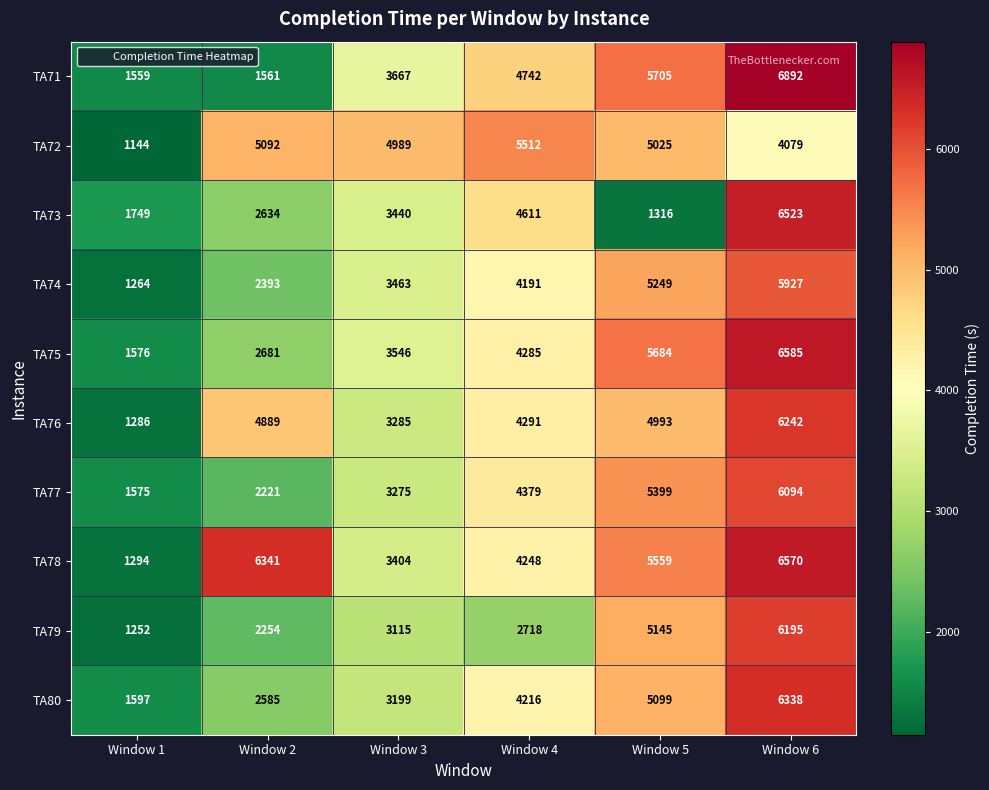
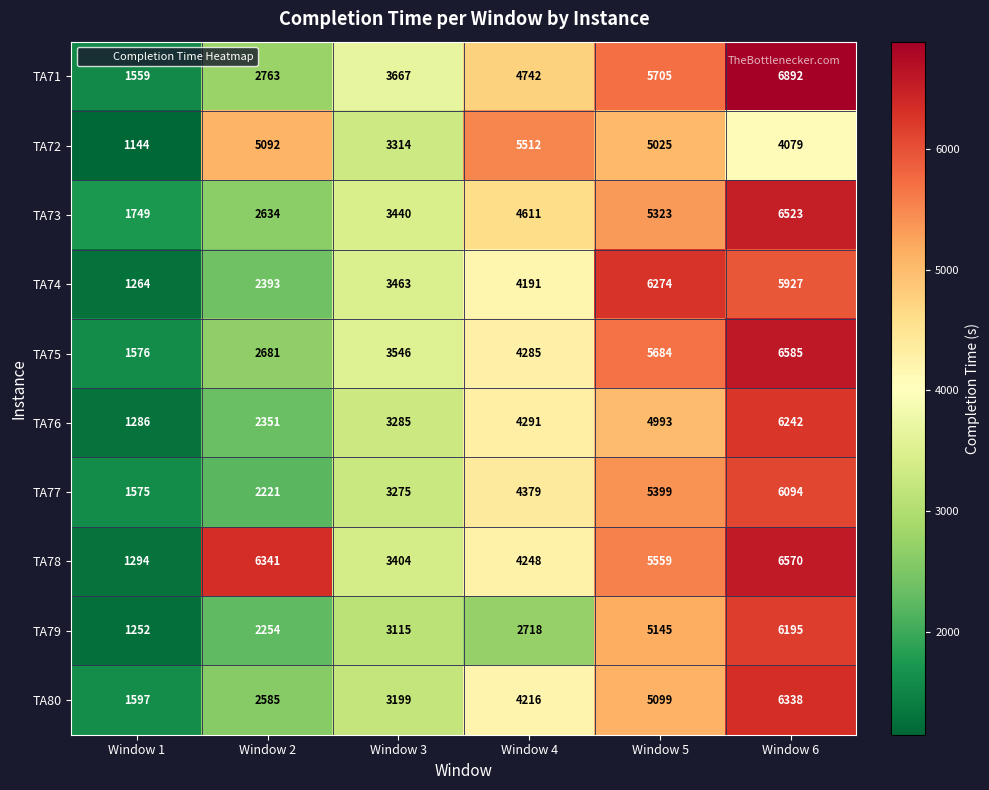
  {
    "TA71": {
      "Window 1": 1559,
-     "Window 2": 1561,
+     "Window 2": 2763,
      "Window 3": 3667,
      "Window 4": 4742,
      "Window 5": 5705
    },
    "TA72": {
      "Window 1": 1144,
      "Window 2": 5092,
-     "Window 3": 4989,
+     "Window 3": 3314,
      "Window 4": 5512,
      "Window 5": 5025,
      "Window 6": 4079
    },
    "TA73": {
      "Window 1": 1749,
      "Window 2": 2634,
      "Window 3": 3440,
      "Window 4": 4611,
-     "Window 5": 1316,
+     "Window 5": 5323,
      "Window 6": 6523
    },
    "TA74": {
      "Window 1": 1264,
      "Window 2": 2393,
      "Window 3": 3463,
      "Window 4": 4191,
-     "Window 5": 5249,
+     "Window 5": 6274,
      "Window 6": 5927
    },
    "TA75": {
      "Window 1": 1576,
      "Window 2": 2681,
      "Window 3": 3546,
      "Window 4": 4285,
      "Window 5": 5684,
      "Window 6": 6585
    },
    "TA76": {
      "Window 1": 1286,
-     "Window 2": 4889,
+     "Window 2": 2351,
      "Window 3": 3285,
      "Window 4": 4291,
      "Window 5": 4993,
      "Window 6": 6242
    },
    "TA77": {
      "Window 1": 1575,
      "Window 2": 2221,
      "Window 3": 3275,
      "Window 4": 4379,
      "Window 5": 5399,
      "Window 6": 6094
    },
    "TA78": {
      "Window 1": 1294,
      "Window 2": 6341,
      "Window 3": 3404,
      "Window 4": 4248,
      "Window 5": 5559,
      "Window 6": 6570
    },
    "TA79": {
      "Window 1": 1252,
      "Window 2": 2254,
      "Window 3": 3115,
      "Window 4": 2718,
      "Window 5": 5145,
      "Window 6": 6195
    },
    "TA80": {
      "Window 1": 1597,
      "Window 2": 2585,
      "Window 3": 3199,
      "Window 4": 4216,
      "Window 5": 5099,
      "Window 6": 6338
    }
  }
